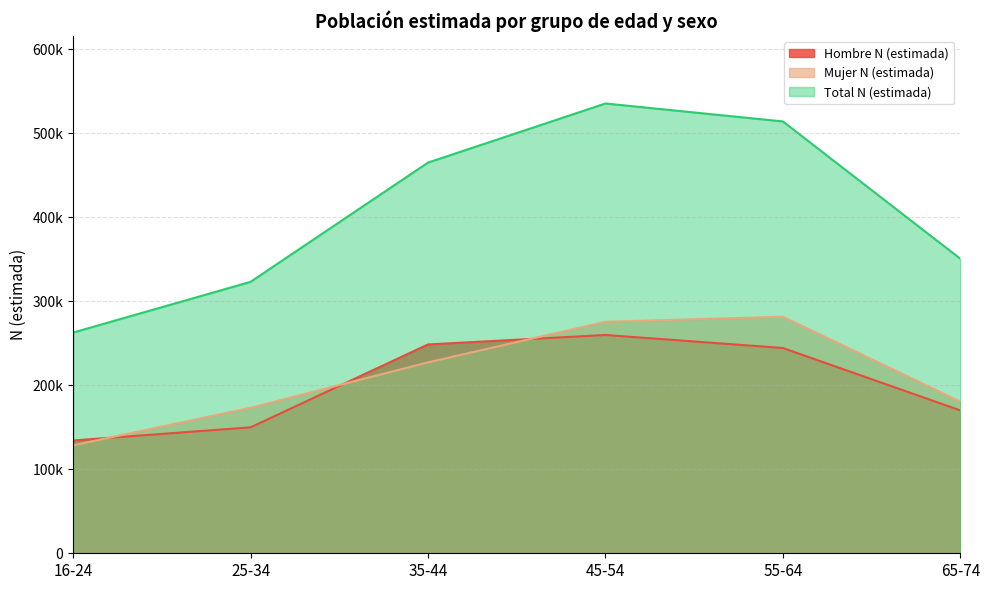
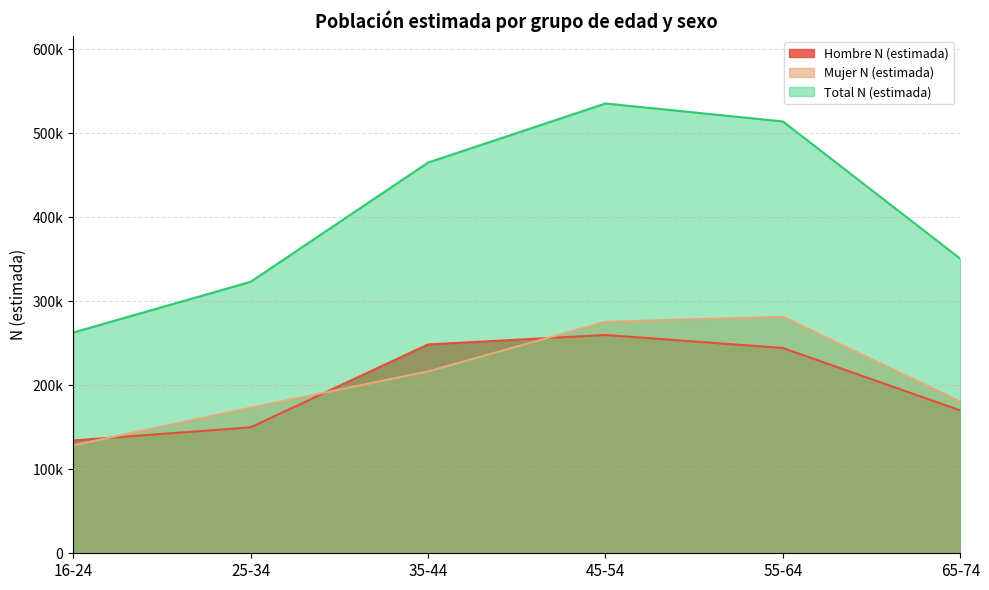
  {
    "Hombre N (estimada)": {
      "16-24": 130000,
      "25-34": 150000,
      "35-44": 250000,
      "45-54": 260000,
      "55-64": 240000,
      "65-74": 170000
    },
    "Mujer N (estimada)": {
      "16-24": 130000,
      "25-34": 170000,
-     "35-44": 230000,
+     "35-44": 220000,
      "45-54": 280000,
      "55-64": 280000,
      "65-74": 180000
    },
    "Total N (estimada)": {
      "16-24": 260000,
      "25-34": 320000,
      "35-44": 460000,
      "45-54": 540000,
      "55-64": 510000,
      "65-74": 350000
    }
  }
